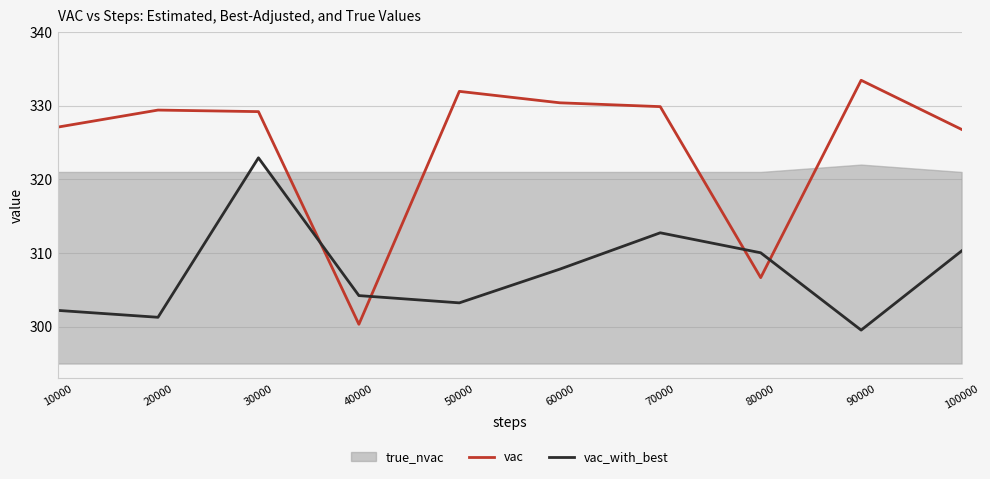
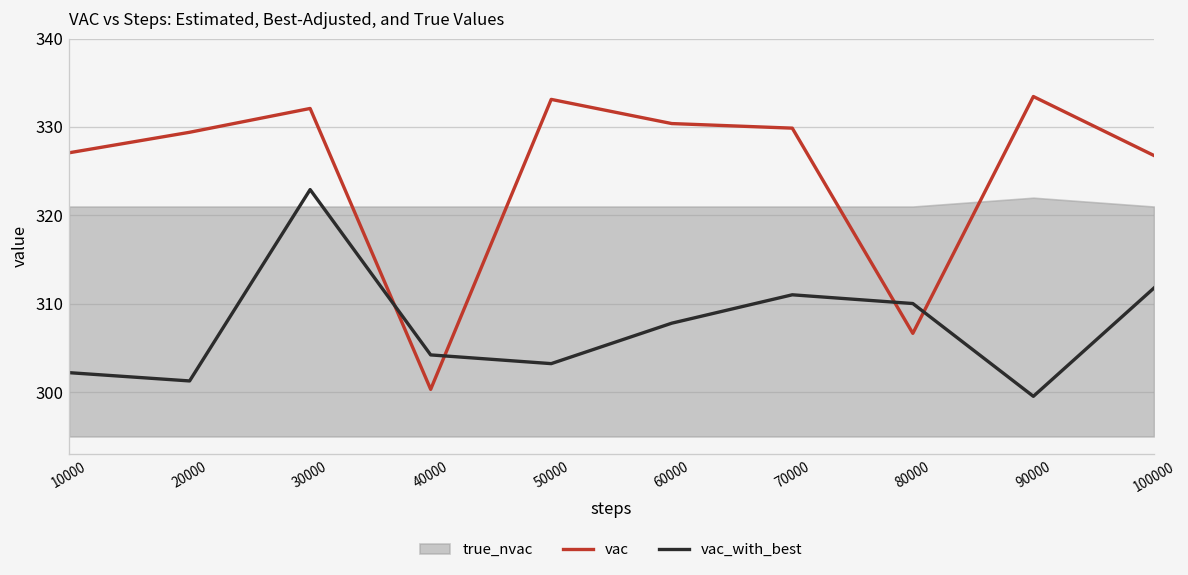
  {
    "vac": {
      "10000": 327,
      "20000": 329,
-     "30000": 329,
+     "30000": 332,
      "40000": 300,
-     "50000": 332,
+     "50000": 333,
      "60000": 330,
      "70000": 330,
      "80000": 307,
      "90000": 333,
      "100000": 327
    },
    "true_nvac": {
      "10000": 321,
      "20000": 321,
      "30000": 321,
      "40000": 321,
      "50000": 321,
      "60000": 321,
      "70000": 321,
      "80000": 321,
      "90000": 322,
      "100000": 321
    },
    "vac_with_best": {
      "10000": 302,
      "20000": 301,
      "30000": 323,
      "40000": 304,
      "50000": 303,
      "60000": 308,
-     "70000": 313,
+     "70000": 311,
      "80000": 310,
      "90000": 300,
-     "100000": 310
+     "100000": 312
    }
  }
